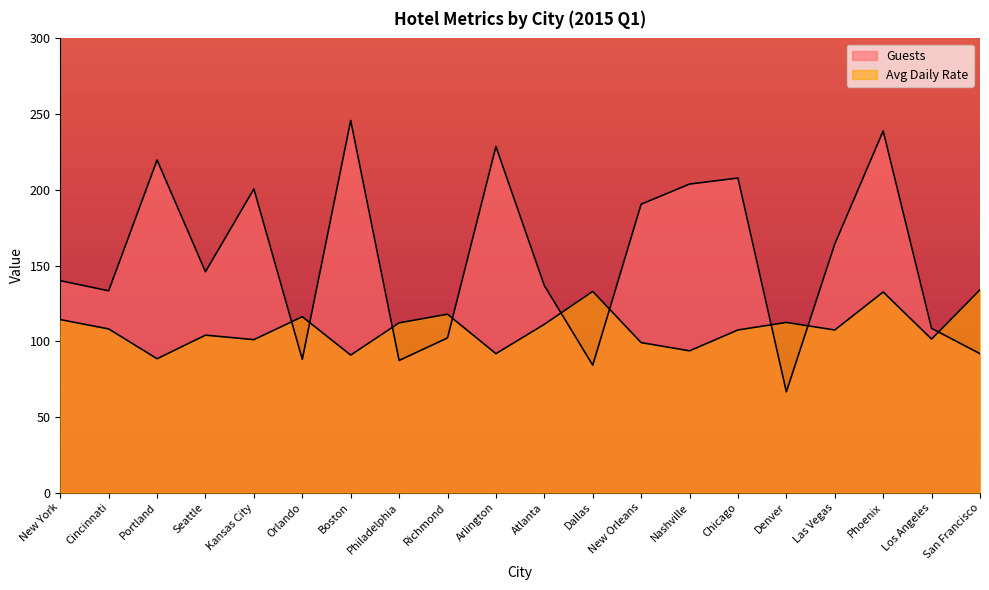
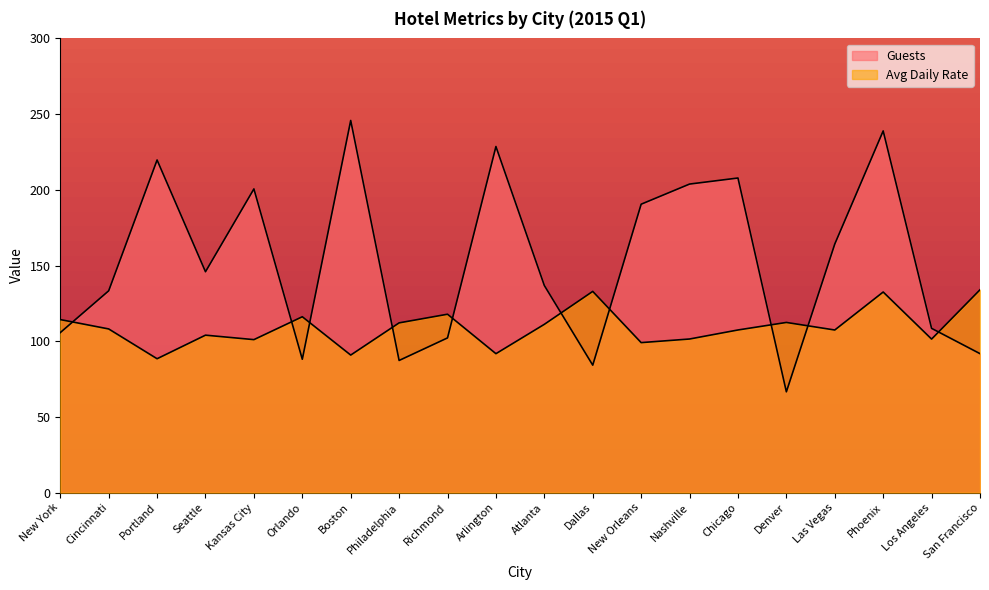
  {
    "Guests": {
-     "New York": 140,
+     "New York": 106,
      "Cincinnati": 133,
      "Portland": 220,
      "Seattle": 146,
      "Kansas City": 201,
      "Orlando": 88,
      "Boston": 246,
      "Philadelphia": 87,
      "Richmond": 102,
      "Arlington": 229,
      "Atlanta": 137,
      "Dallas": 84,
      "New Orleans": 191,
      "Nashville": 204,
      "Chicago": 208,
      "Denver": 67,
      "Las Vegas": 164,
      "Phoenix": 239,
      "Los Angeles": 109,
      "San Francisco": 92
    },
    "Avg Daily Rate": {
      "New York": 114,
      "Cincinnati": 108,
      "Portland": 88,
      "Seattle": 104,
      "Kansas City": 101,
      "Orlando": 116,
      "Boston": 91,
      "Philadelphia": 112,
      "Richmond": 118,
      "Arlington": 92,
      "Atlanta": 111,
      "Dallas": 133,
      "New Orleans": 99,
-     "Nashville": 94,
+     "Nashville": 101,
      "Chicago": 107,
      "Denver": 112,
      "Las Vegas": 107,
      "Phoenix": 133,
      "Los Angeles": 101,
      "San Francisco": 134
    }
  }
